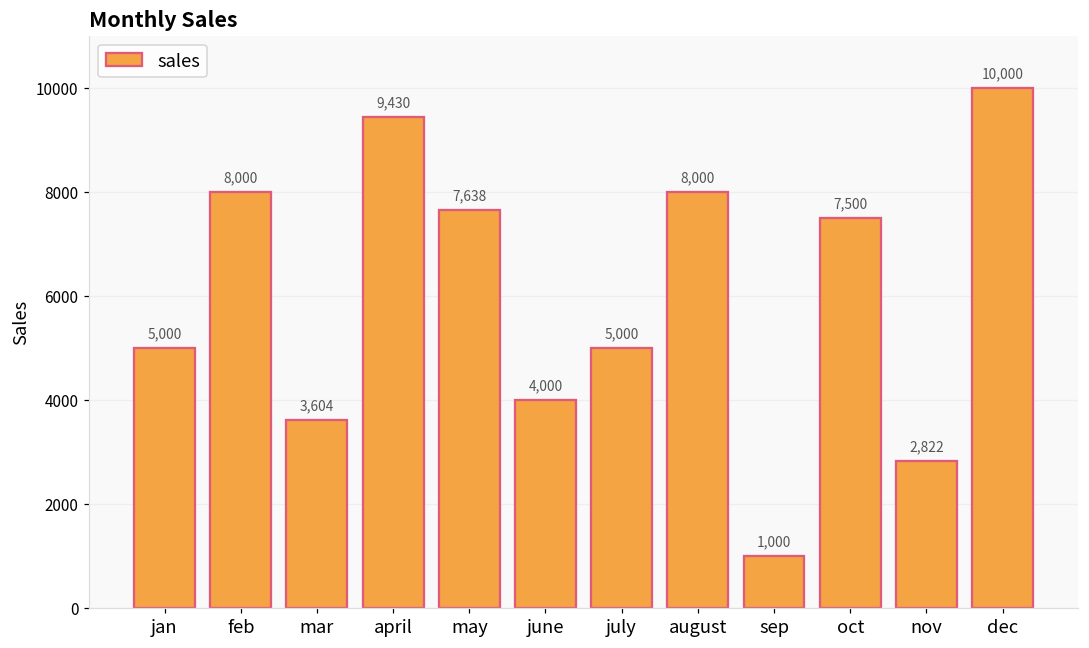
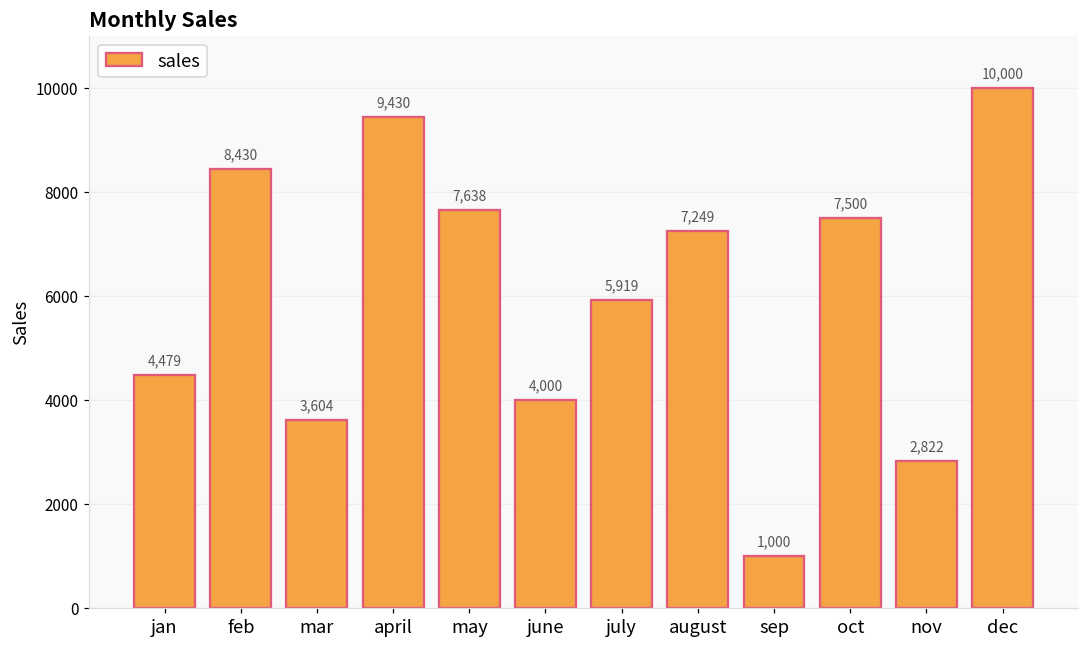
  {
-   "jan": "5,000",
-   "feb": "8,000",
+   "jan": "4,479",
+   "feb": "8,430",
    "mar": "3,604",
    "april": "9,430",
    "may": "7,638",
    "june": "4,000",
-   "july": "5,000",
-   "august": "8,000",
+   "july": "5,919",
+   "august": "7,249",
    "sep": "1,000",
    "oct": "7,500",
    "nov": "2,822",
    "dec": "10,000"
  }
